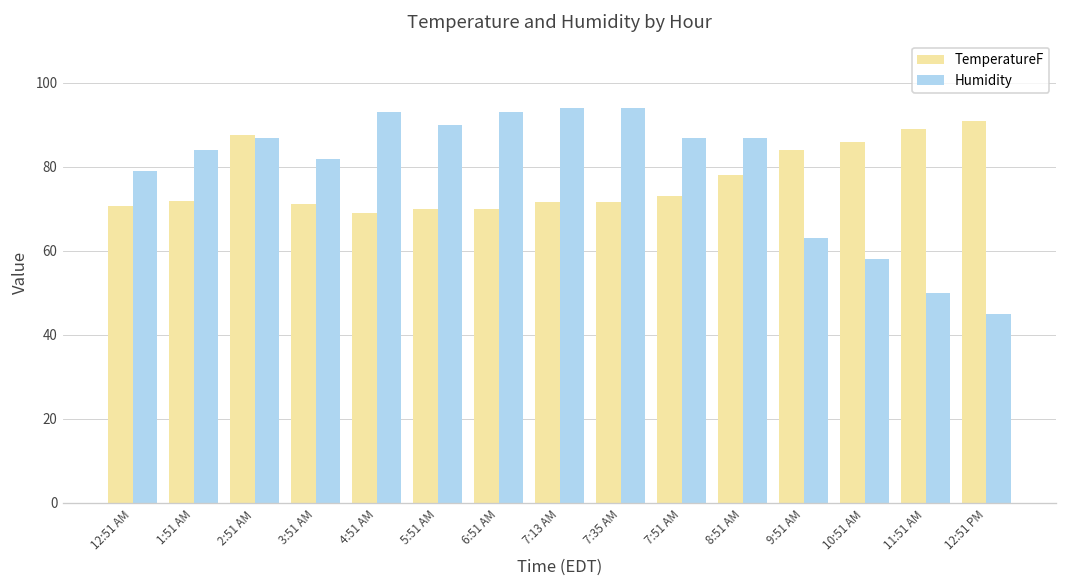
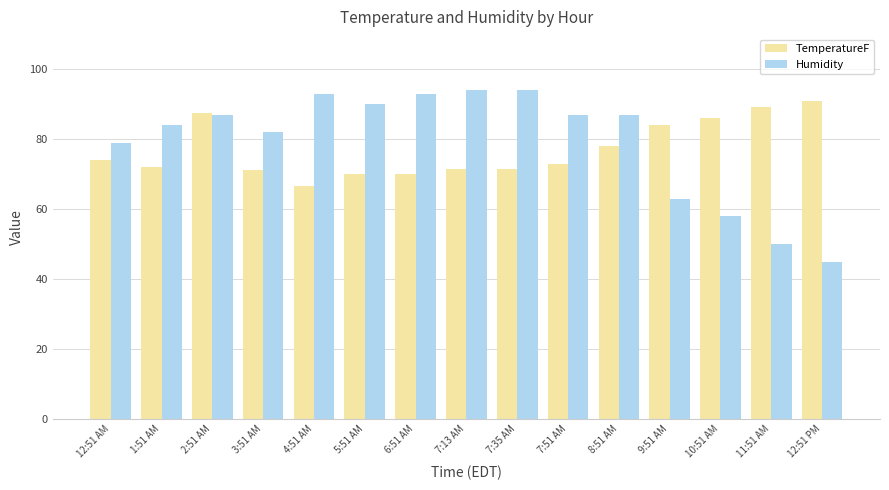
  {
    "TemperatureF": {
-     "12:51 AM": 71,
+     "12:51 AM": 74,
      "1:51 AM": 72,
      "2:51 AM": 88,
      "3:51 AM": 71,
-     "4:51 AM": 69,
+     "4:51 AM": 67,
      "5:51 AM": 70,
      "6:51 AM": 70,
      "7:13 AM": 72,
      "7:35 AM": 72,
      "7:51 AM": 73,
      "8:51 AM": 78,
      "9:51 AM": 84,
      "10:51 AM": 86,
      "11:51 AM": 89,
      "12:51 PM": 91
    },
    "Humidity": {
      "12:51 AM": 79,
      "1:51 AM": 84,
      "2:51 AM": 87,
      "3:51 AM": 82,
      "4:51 AM": 93,
      "5:51 AM": 90,
      "6:51 AM": 93,
      "7:13 AM": 94,
      "7:35 AM": 94,
      "7:51 AM": 87,
      "8:51 AM": 87,
      "9:51 AM": 63,
      "10:51 AM": 58,
      "11:51 AM": 50,
      "12:51 PM": 45
    }
  }
